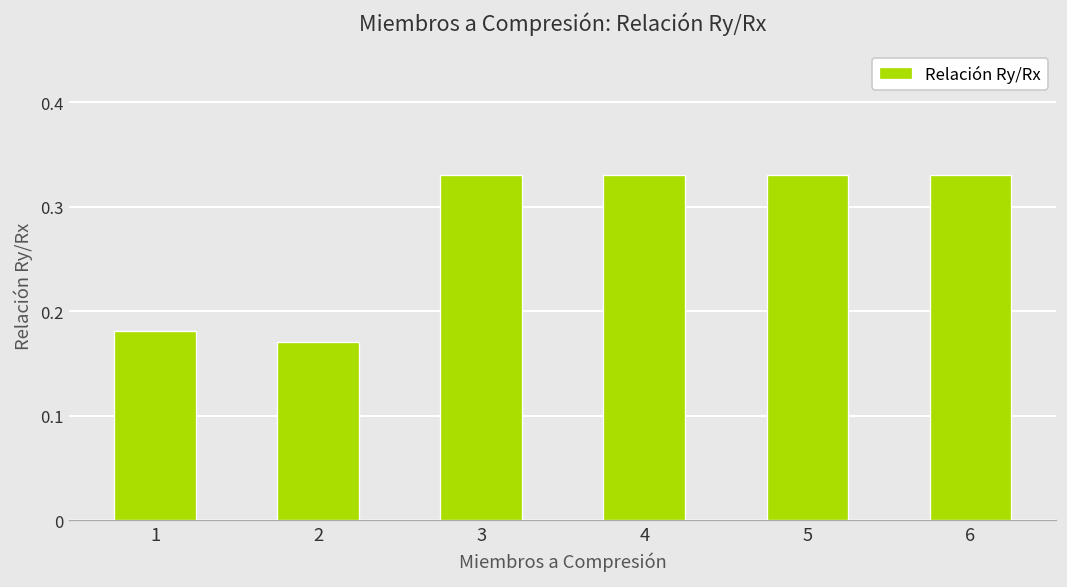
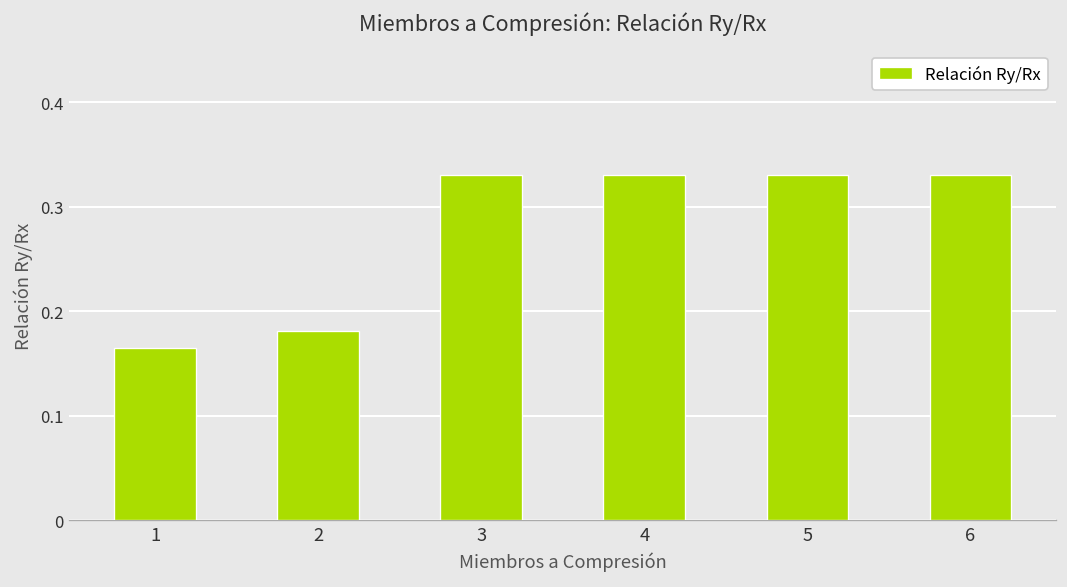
  {
-   "1": 0.18,
-   "2": 0.17,
+   "1": 0.17,
+   "2": 0.18,
    "3": 0.33,
    "4": 0.33,
    "5": 0.33,
    "6": 0.33
  }
